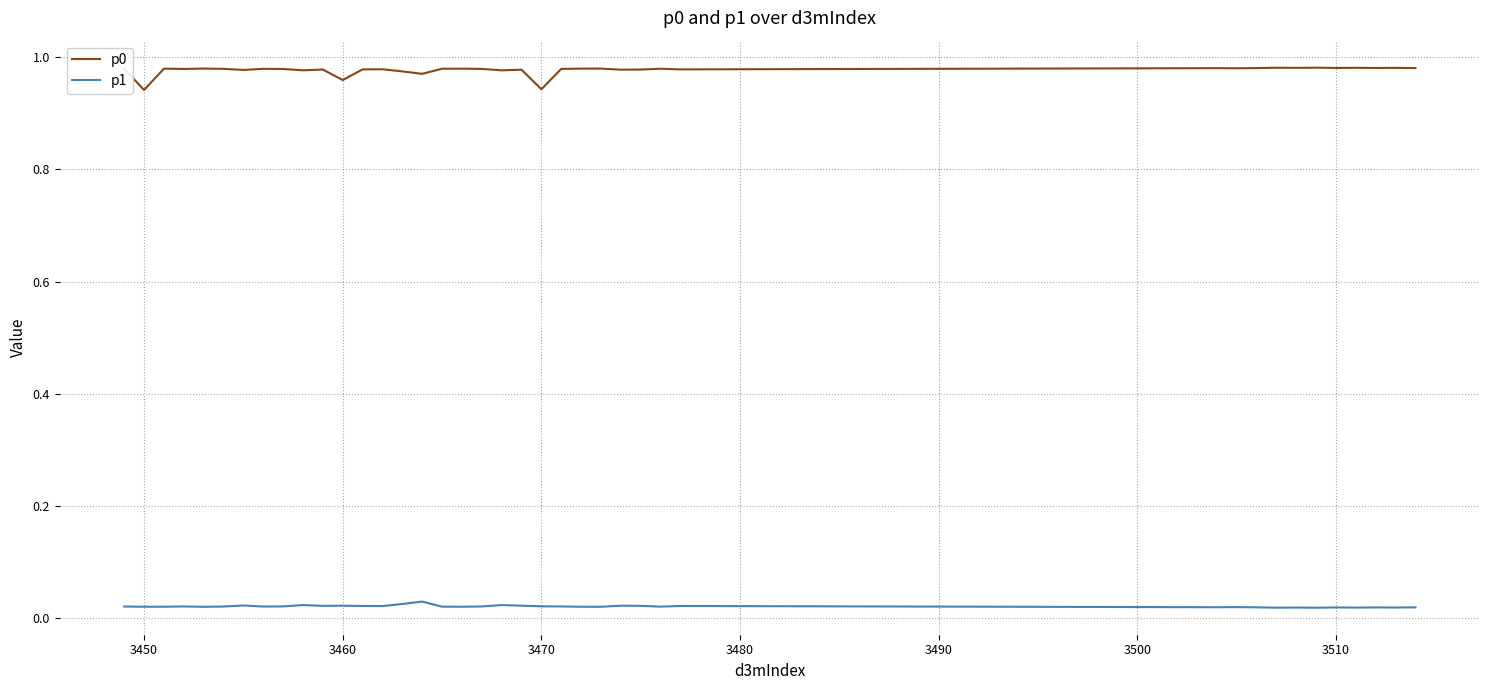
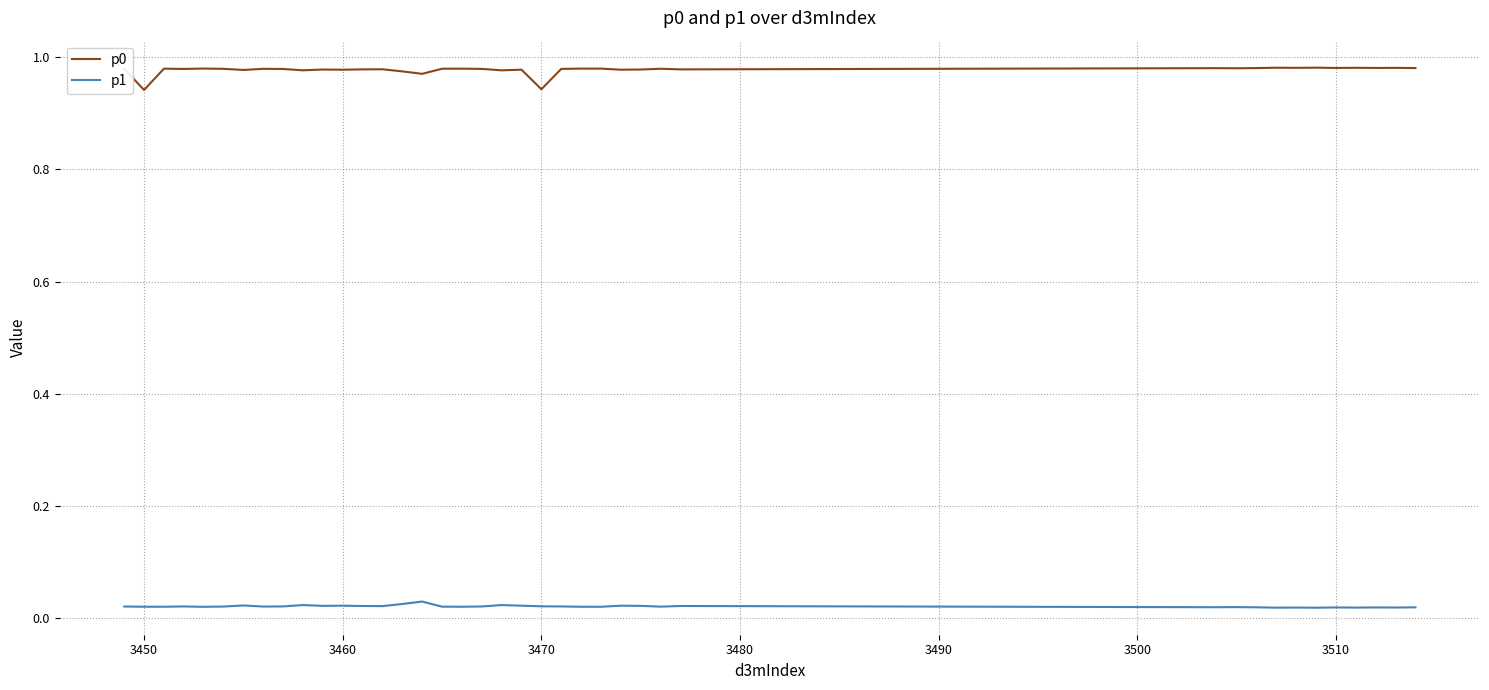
  {
    "p0": {
      "3450": 0.94,
-     "3460": 0.96,
+     "3460": 0.98,
      "3470": 0.94,
      "3510": 0.98
    },
    "p1": {
      "3450": 0.02,
      "3460": 0.02,
      "3470": 0.02,
      "3510": 0.02
    }
  }
